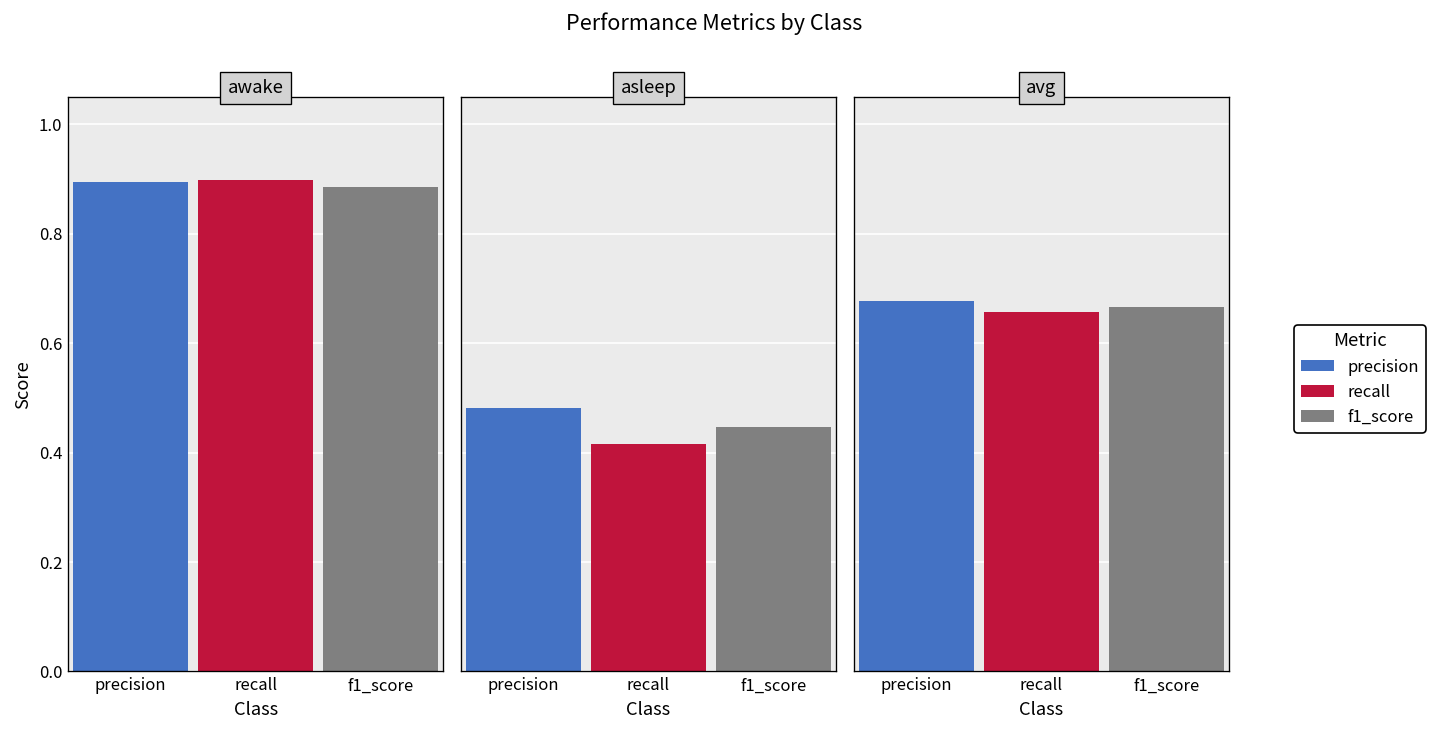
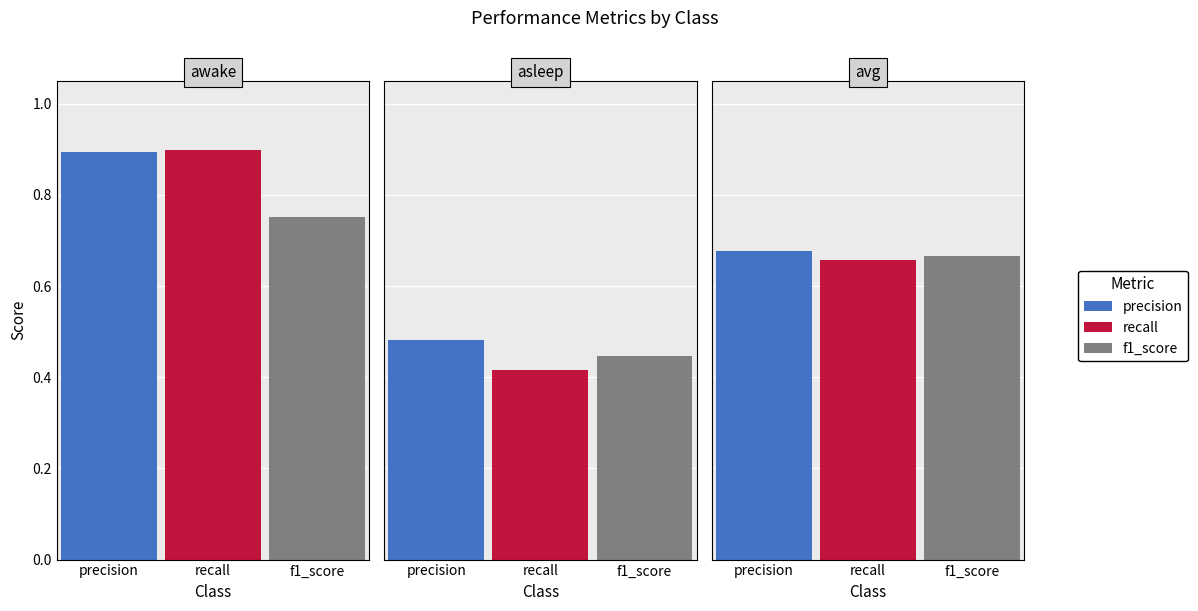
  {
    "awake": {
      "precision": 0.89,
      "recall": 0.90,
-     "f1_score": 0.89
+     "f1_score": 0.75
    }
  }
